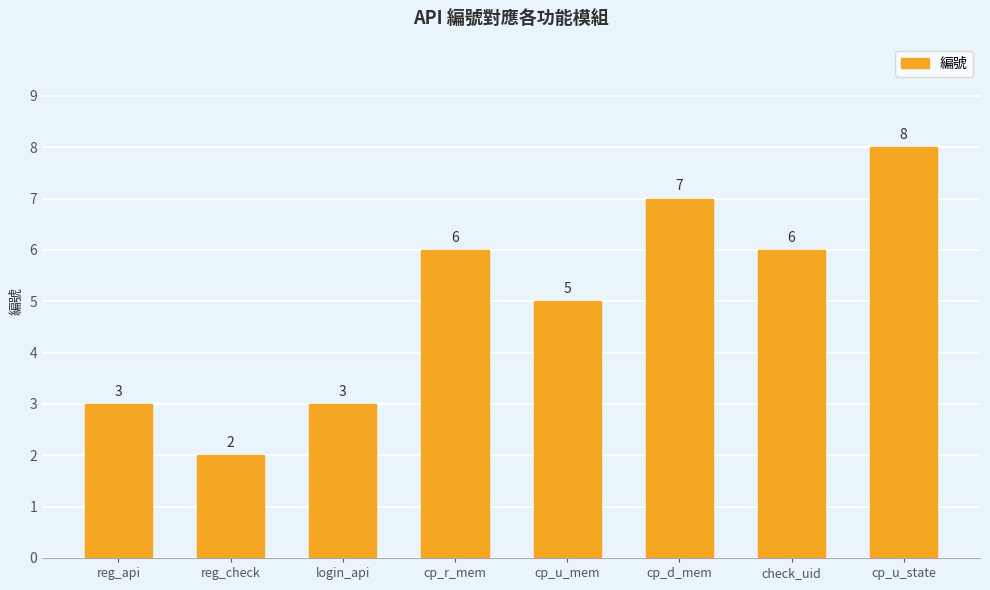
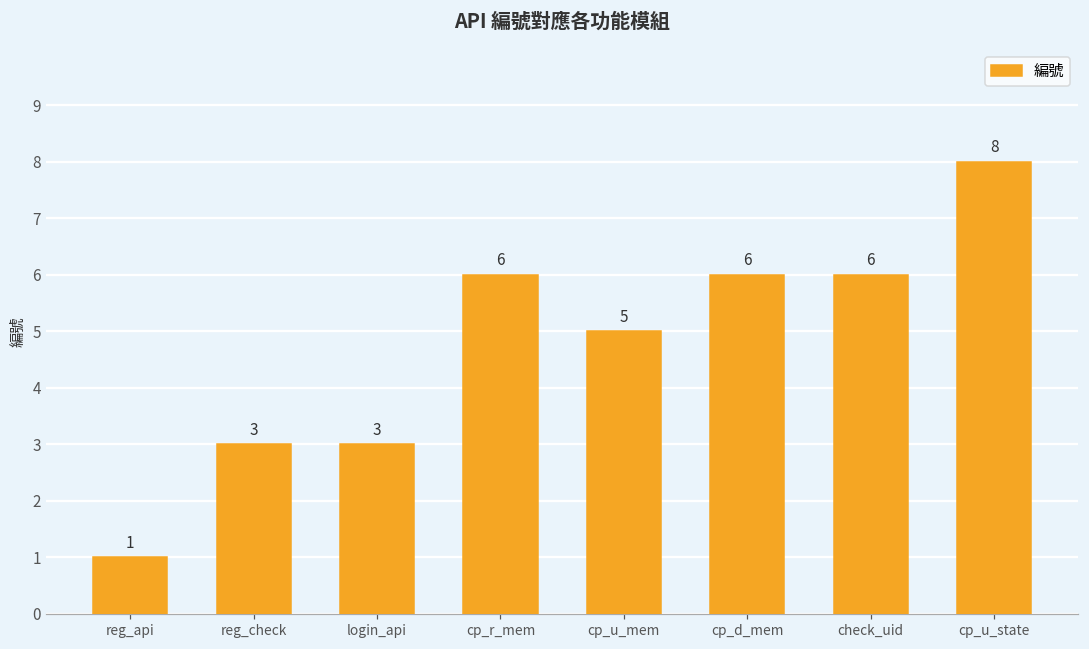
  {
-   "reg_api": 3,
-   "reg_check": 2,
+   "reg_api": 1,
+   "reg_check": 3,
    "login_api": 3,
    "cp_r_mem": 6,
    "cp_u_mem": 5,
-   "cp_d_mem": 7,
+   "cp_d_mem": 6,
    "check_uid": 6,
    "cp_u_state": 8
  }
